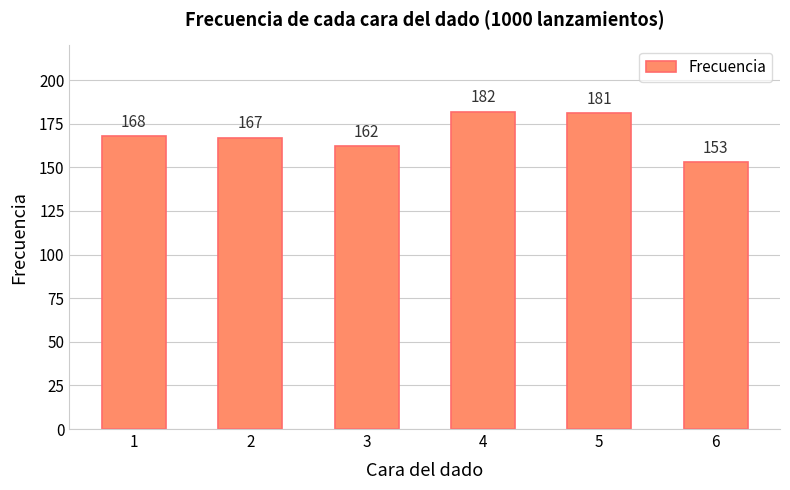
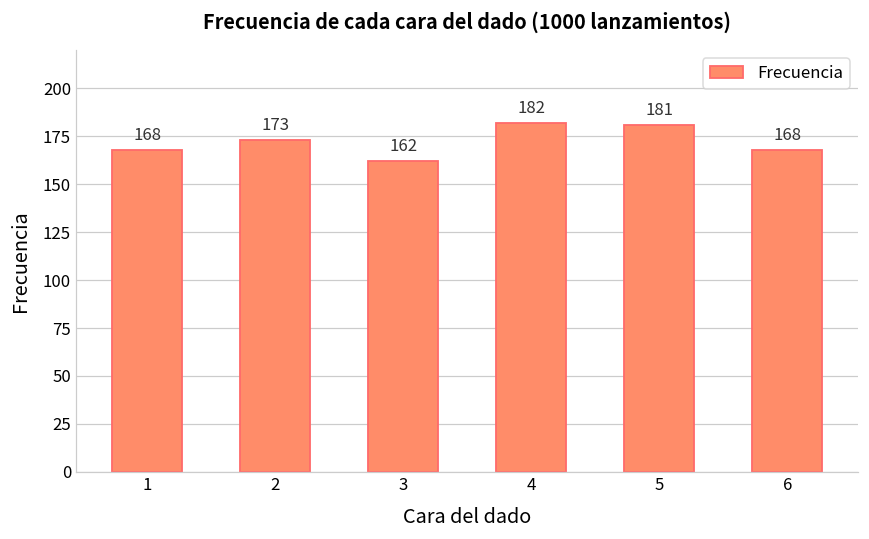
  {
    "1": 168,
-   "2": 167,
+   "2": 173,
    "3": 162,
    "4": 182,
    "5": 181,
-   "6": 153
+   "6": 168
  }
